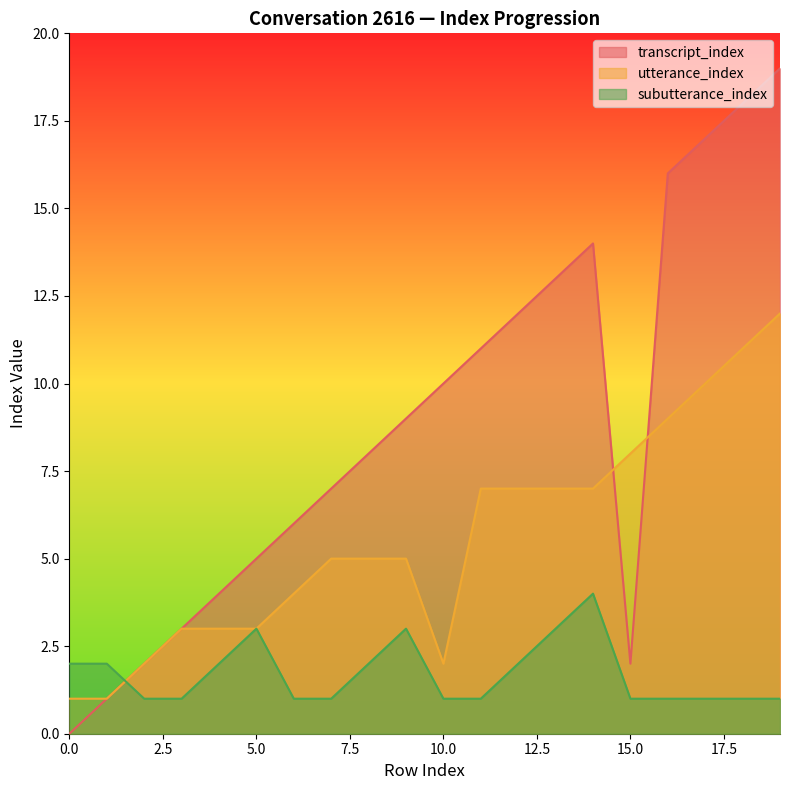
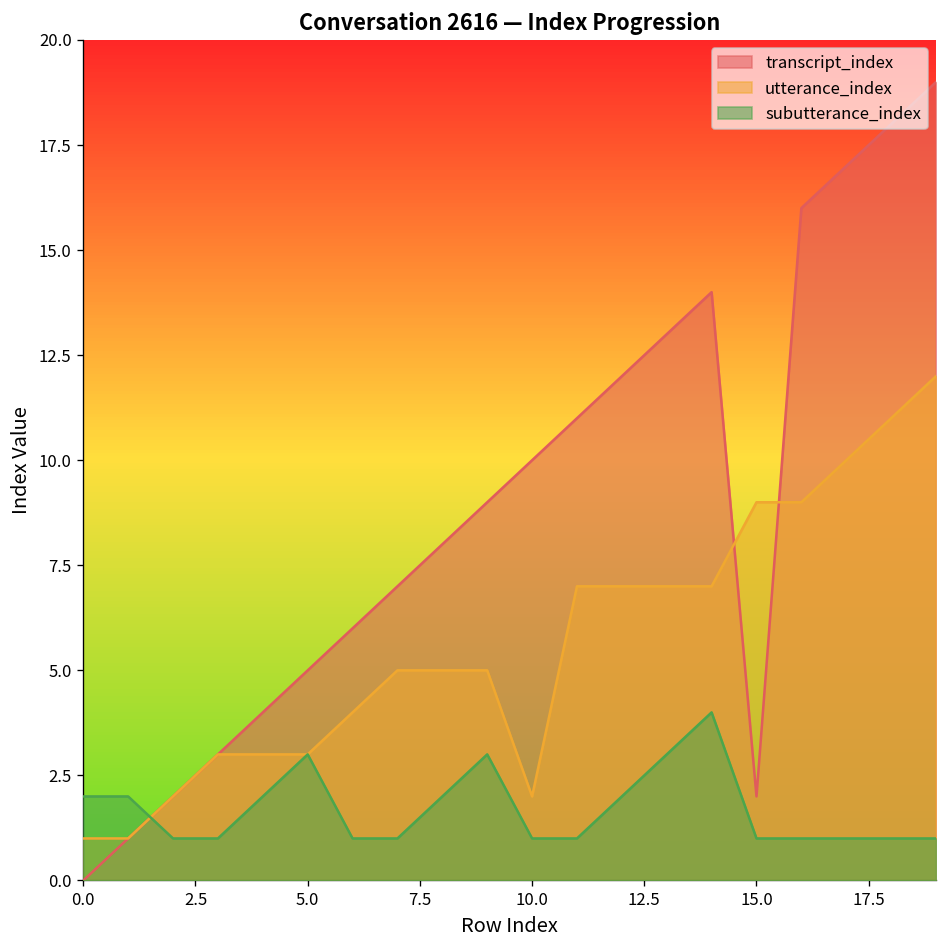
  {
    "transcript_index": {
      "0.0": 0,
      "5.0": 5,
      "10.0": 10,
      "15.0": 2
    },
    "utterance_index": {
      "0.0": 1,
      "10.0": 2,
-     "15.0": 8
+     "15.0": 9
    },
    "subutterance_index": {
      "0.0": 2,
      "10.0": 1,
      "15.0": 1
    }
  }
